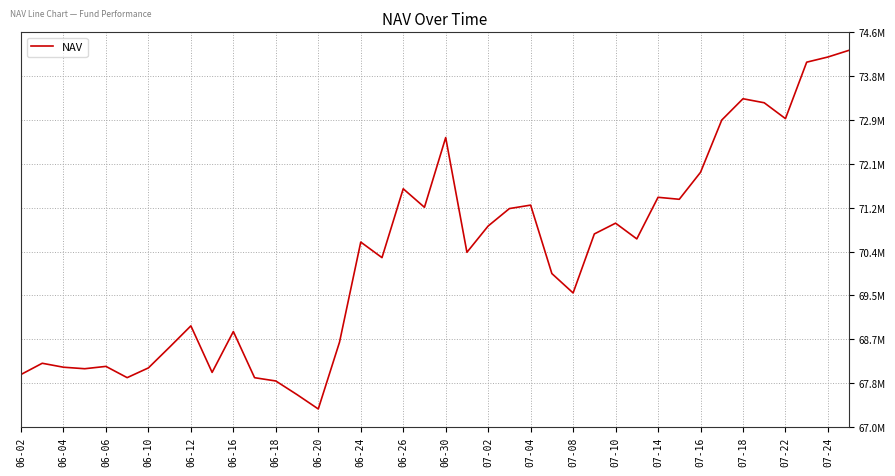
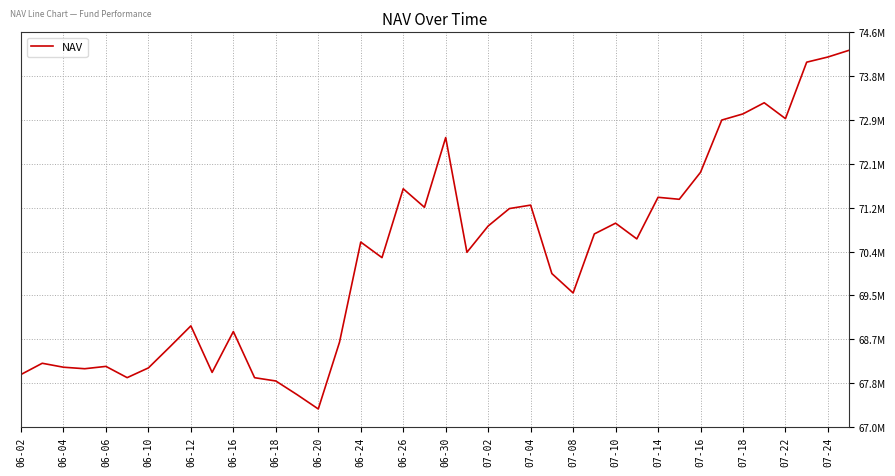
  {
    "06-02": 68000000,
    "06-04": 68100000,
    "06-06": 68100000,
    "06-10": 68100000,
    "06-12": 68900000,
    "06-16": 68800000,
    "06-18": 67900000,
    "06-20": 67300000,
    "06-24": 70500000,
    "06-26": 71600000,
    "06-30": 72600000,
    "07-02": 70900000,
    "07-04": 71300000,
    "07-08": 69600000,
    "07-10": 70900000,
    "07-14": 71400000,
    "07-16": 71900000,
-   "07-18": 73300000,
+   "07-18": 73000000,
    "07-22": 72900000,
    "07-24": 74100000
  }
